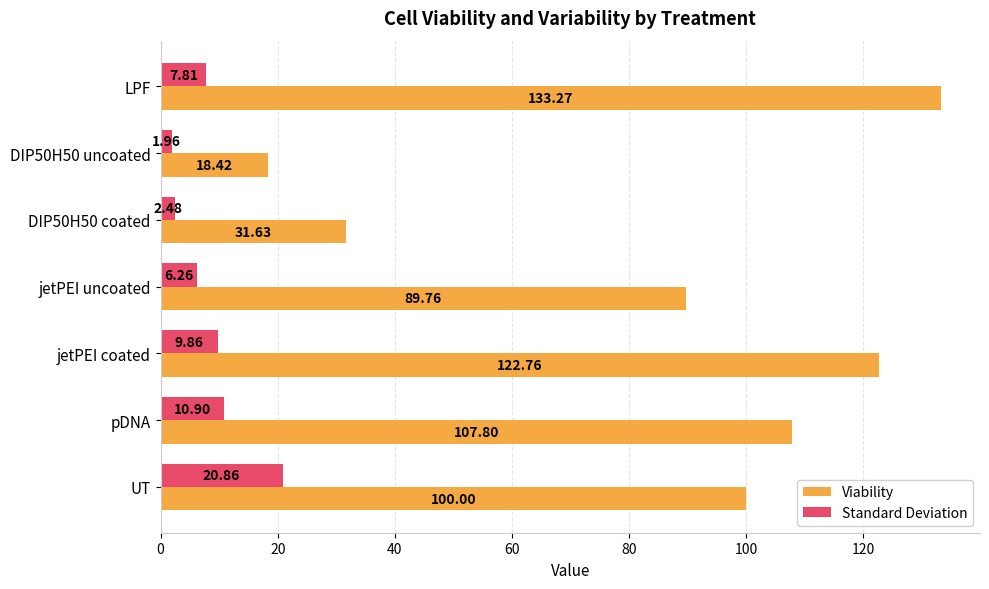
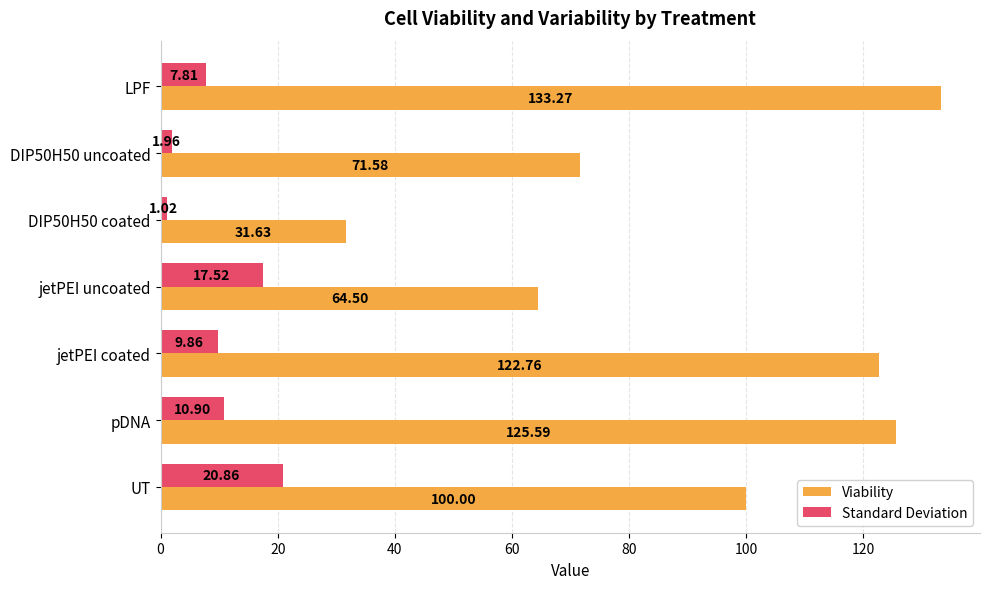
  {
    "Viability": {
      "LPF": 133.27,
-     "DIP50H50 uncoated": 18.42,
+     "DIP50H50 uncoated": 71.58,
      "DIP50H50 coated": 31.63,
-     "jetPEI uncoated": 89.76,
+     "jetPEI uncoated": 64.50,
      "jetPEI coated": 122.76,
-     "pDNA": 107.80,
+     "pDNA": 125.59,
      "UT": 100.00
    },
    "Standard Deviation": {
      "LPF": 7.81,
      "DIP50H50 uncoated": 1.96,
-     "DIP50H50 coated": 2.48,
-     "jetPEI uncoated": 6.26,
+     "DIP50H50 coated": 1.02,
+     "jetPEI uncoated": 17.52,
      "jetPEI coated": 9.86,
      "pDNA": 10.90,
      "UT": 20.86
    }
  }
